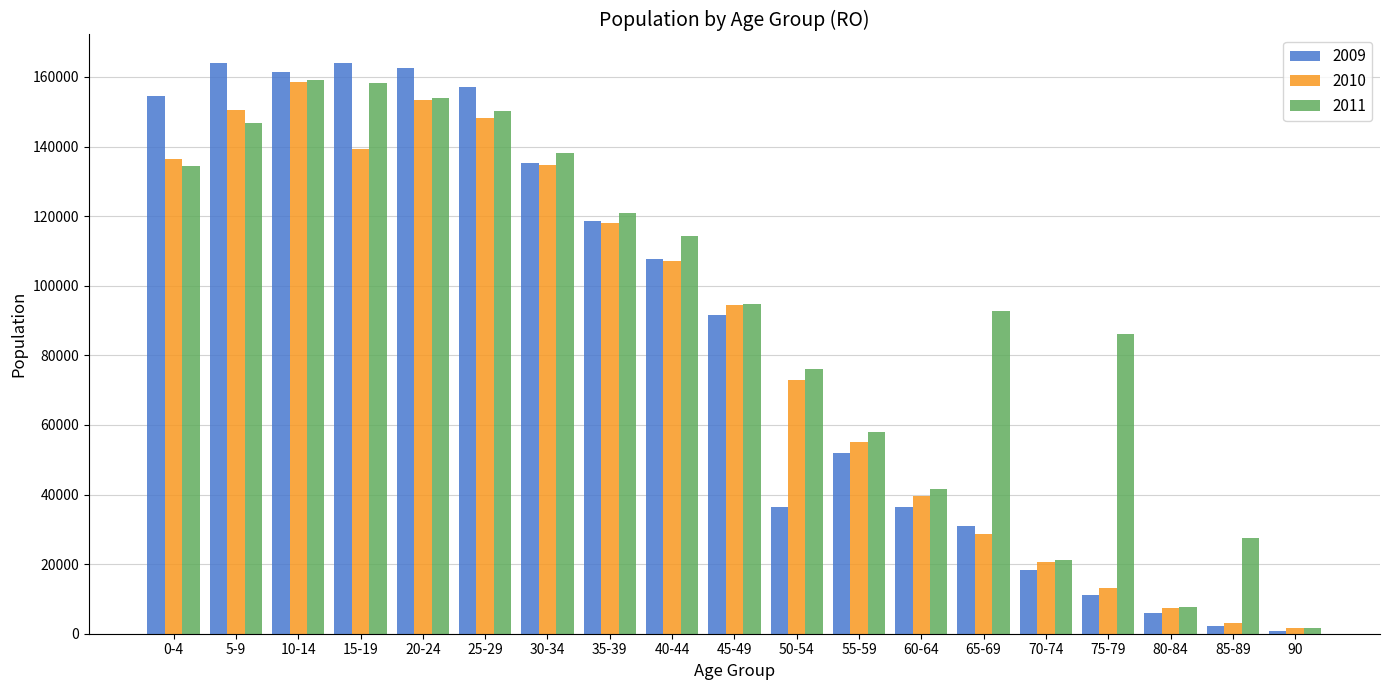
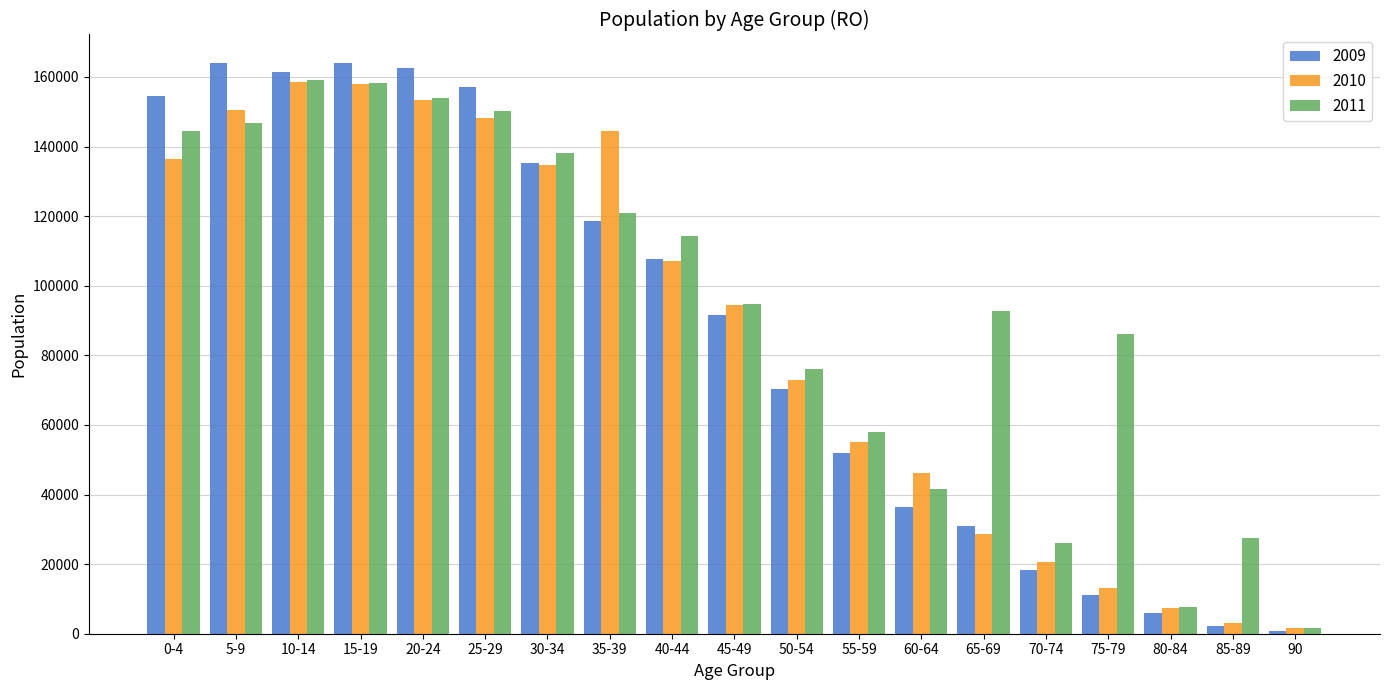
  {
    "2009": {
      "0-4": 154000,
      "5-9": 164000,
      "10-14": 162000,
      "15-19": 164000,
      "20-24": 163000,
      "25-29": 157000,
      "30-34": 135000,
      "35-39": 118000,
      "40-44": 108000,
      "45-49": 92000,
-     "50-54": 37000,
+     "50-54": 70000,
      "55-59": 52000,
      "60-64": 36000,
      "65-69": 31000,
      "70-74": 18000,
      "75-79": 11000,
      "80-84": 6000,
      "85-89": 2000,
      "90": 1000
    },
    "2010": {
      "0-4": 136000,
      "5-9": 151000,
      "10-14": 159000,
-     "15-19": 139000,
+     "15-19": 158000,
      "20-24": 153000,
      "25-29": 148000,
      "30-34": 135000,
-     "35-39": 118000,
+     "35-39": 144000,
      "40-44": 107000,
      "45-49": 95000,
      "50-54": 73000,
      "55-59": 55000,
-     "60-64": 40000,
+     "60-64": 46000,
      "65-69": 29000,
      "70-74": 21000,
      "75-79": 13000,
      "80-84": 7000,
      "85-89": 3000,
      "90": 2000
    },
    "2011": {
-     "0-4": 134000,
+     "0-4": 144000,
      "5-9": 147000,
      "10-14": 159000,
      "15-19": 158000,
      "20-24": 154000,
      "25-29": 150000,
      "30-34": 138000,
      "35-39": 121000,
      "40-44": 114000,
      "45-49": 95000,
      "50-54": 76000,
      "55-59": 58000,
      "60-64": 42000,
      "65-69": 93000,
-     "70-74": 21000,
+     "70-74": 26000,
      "75-79": 86000,
      "80-84": 8000,
      "85-89": 27000,
      "90": 2000
    }
  }
